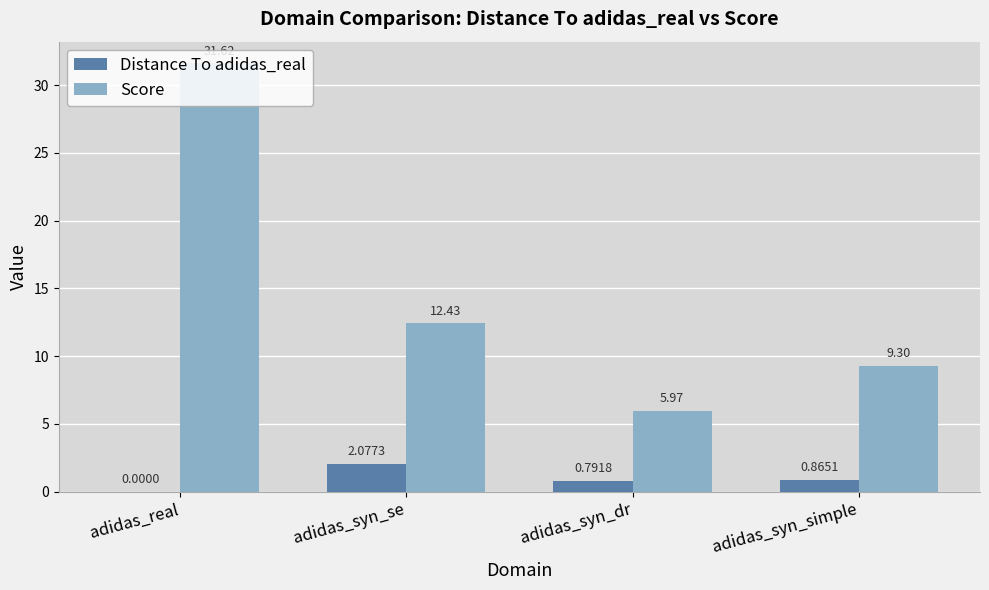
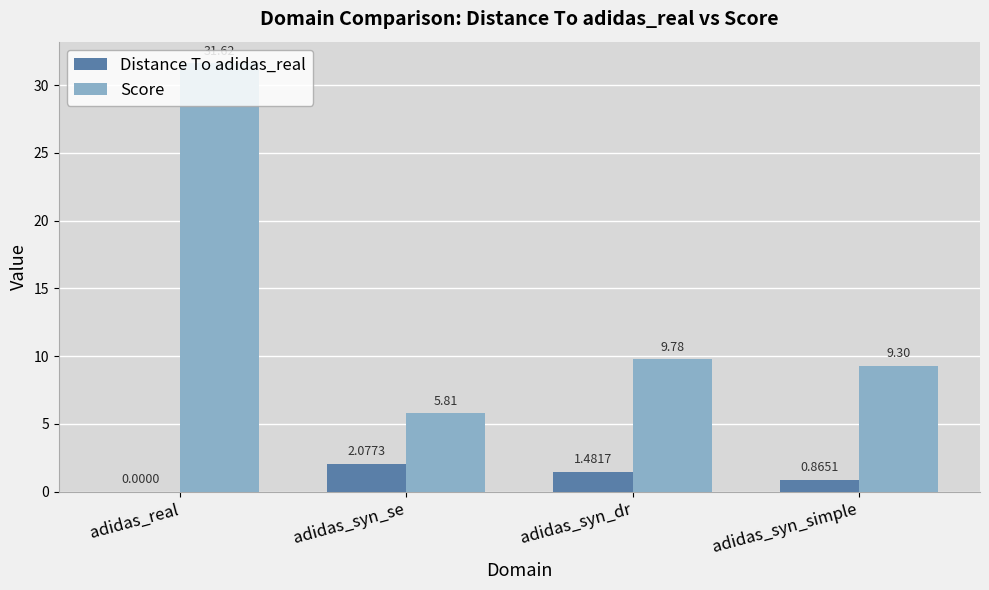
  {
    "Distance To adidas_real": {
      "adidas_real": 0.0000,
      "adidas_syn_se": 2.0773,
-     "adidas_syn_dr": 0.7918,
+     "adidas_syn_dr": 1.4817,
      "adidas_syn_simple": 0.8651
    },
    "Score": {
-     "adidas_syn_se": 12.43,
-     "adidas_syn_dr": 5.97,
+     "adidas_syn_se": 5.81,
+     "adidas_syn_dr": 9.78,
      "adidas_syn_simple": 9.30
    }
  }
